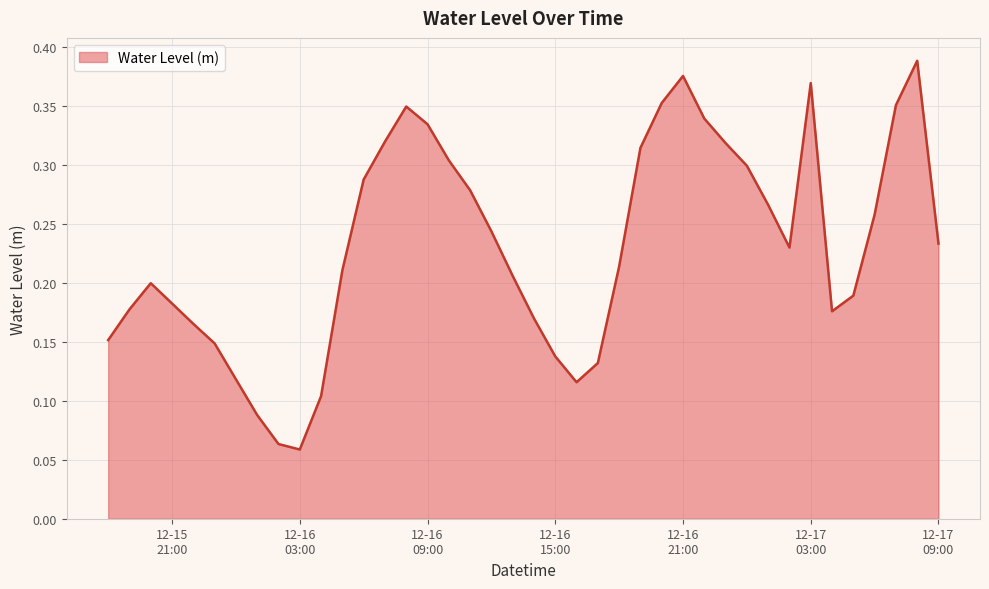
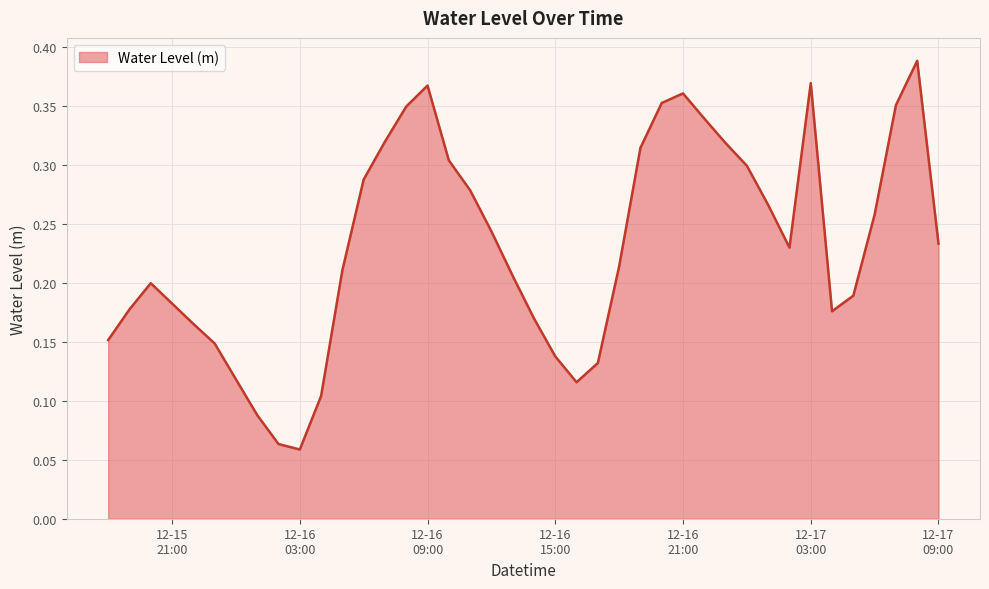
  {
    "12-15 21:00": 0.183,
    "12-16 03:00": 0.059,
-   "12-16 09:00": 0.335,
+   "12-16 09:00": 0.368,
    "12-16 15:00": 0.138,
-   "12-16 21:00": 0.376,
+   "12-16 21:00": 0.361,
    "12-17 03:00": 0.370,
    "12-17 09:00": 0.234
  }
